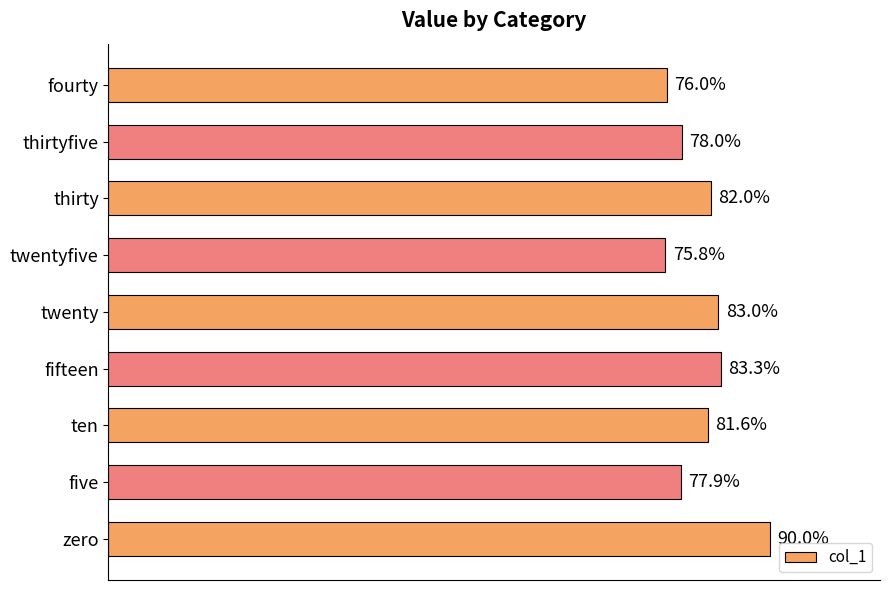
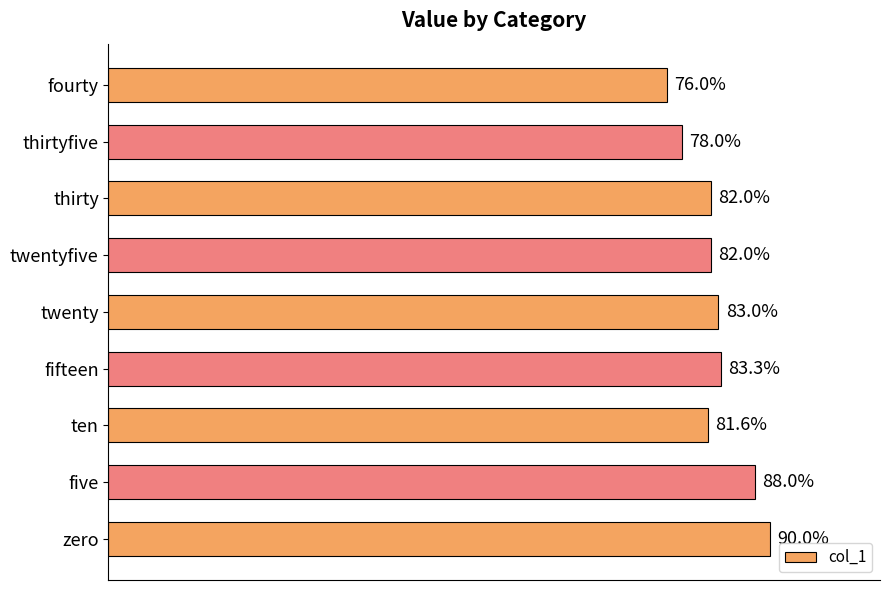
  {
    "fourty": "76.0%",
    "thirtyfive": "78.0%",
    "thirty": "82.0%",
-   "twentyfive": "75.8%",
+   "twentyfive": "82.0%",
    "twenty": "83.0%",
    "fifteen": "83.3%",
    "ten": "81.6%",
-   "five": "77.9%"
+   "five": "88.0%"
  }
